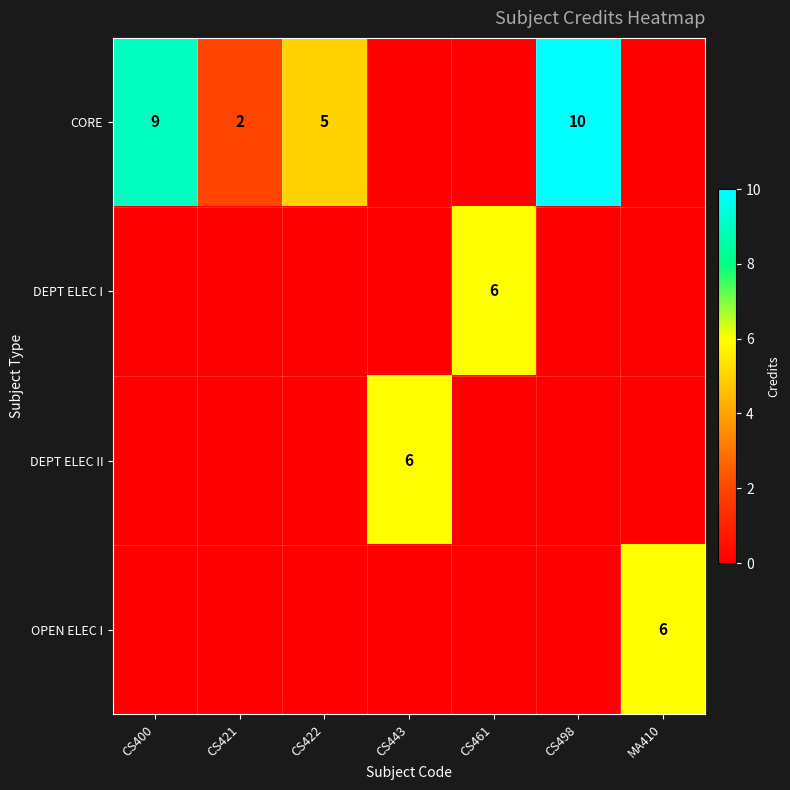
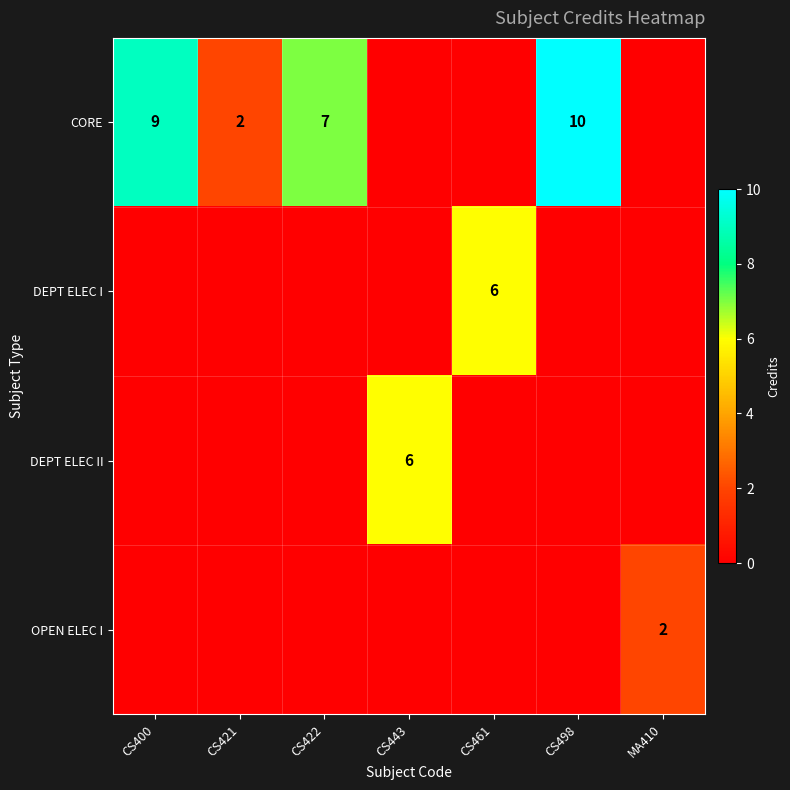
  {
    "CORE": {
      "CS400": 9,
      "CS421": 2,
-     "CS422": 5,
+     "CS422": 7,
      "CS498": 10
    },
    "DEPT ELEC I": {
      "CS461": 6
    },
    "DEPT ELEC II": {
      "CS443": 6
    },
    "OPEN ELEC I": {
-     "MA410": 6
+     "MA410": 2
    }
  }
